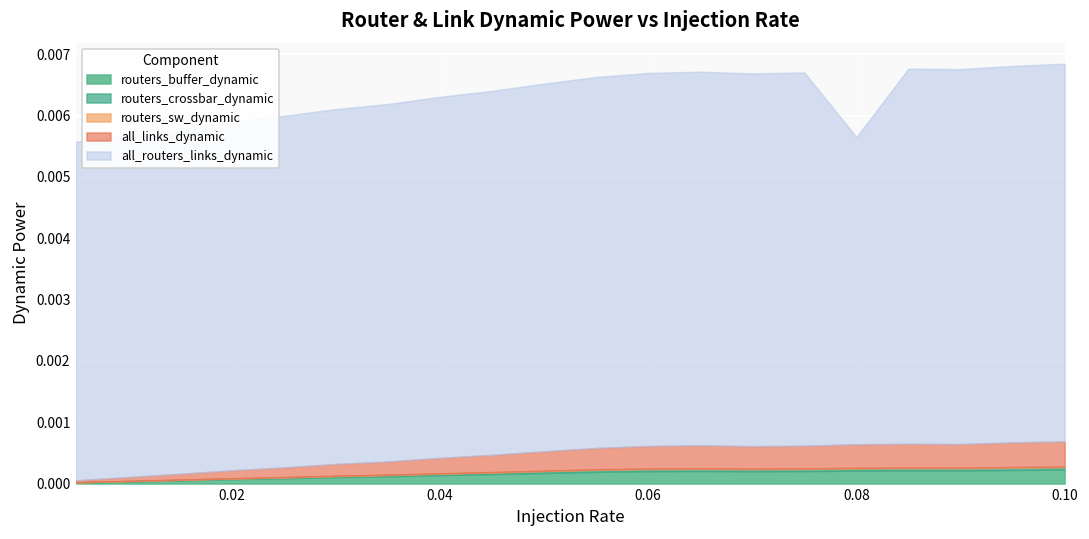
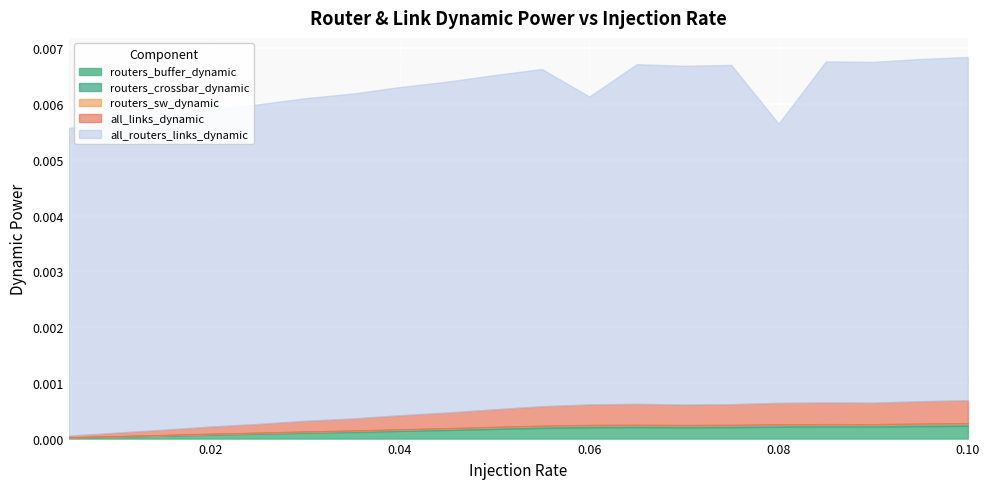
  {
    "all_routers_links_dynamic": {
      "0.04": 0.0059,
-     "0.06": 0.0061,
+     "0.06": 0.0055,
      "0.08": 0.0050,
      "0.10": 0.0062
    }
  }
